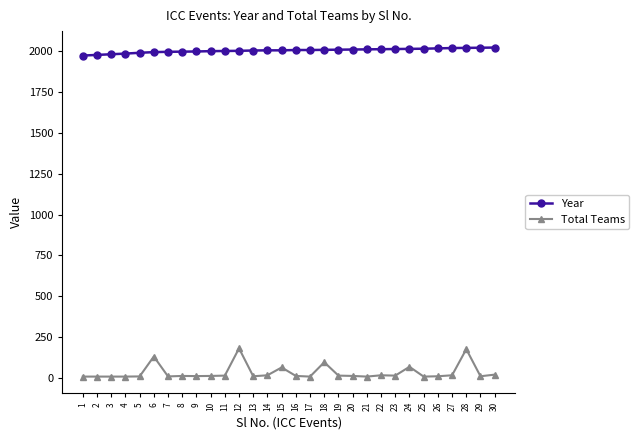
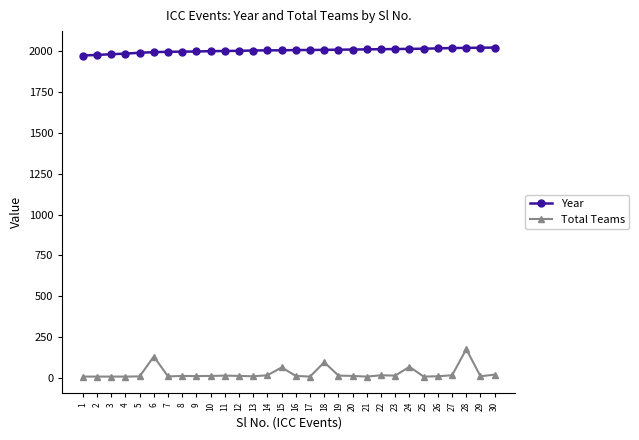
  {
    "Year": {
      "1": 1980,
      "2": 1980,
      "3": 1980,
      "4": 1990,
      "5": 1990,
      "6": 2000,
      "7": 2000,
      "8": 2000,
      "9": 2000,
      "10": 2000,
      "11": 2000,
      "12": 2000,
      "13": 2010,
      "14": 2010,
      "15": 2010,
      "16": 2010,
      "17": 2010,
      "18": 2010,
      "19": 2010,
      "20": 2010,
      "21": 2010,
      "22": 2010,
      "23": 2020,
      "24": 2020,
      "25": 2020,
      "26": 2020,
      "27": 2020,
      "28": 2020,
      "29": 2020,
      "30": 2020
    },
    "Total Teams": {
      "1": 10,
      "2": 10,
      "3": 10,
      "4": 10,
      "5": 10,
      "6": 130,
      "7": 10,
      "8": 10,
      "9": 10,
      "10": 10,
      "11": 10,
-     "12": 180,
+     "12": 10,
      "13": 10,
      "14": 20,
      "15": 60,
      "16": 10,
      "17": 10,
      "18": 100,
      "19": 10,
      "20": 10,
      "21": 10,
      "22": 20,
      "23": 10,
      "24": 70,
      "25": 10,
      "26": 10,
      "27": 20,
      "28": 180,
      "29": 10,
      "30": 20
    }
  }
